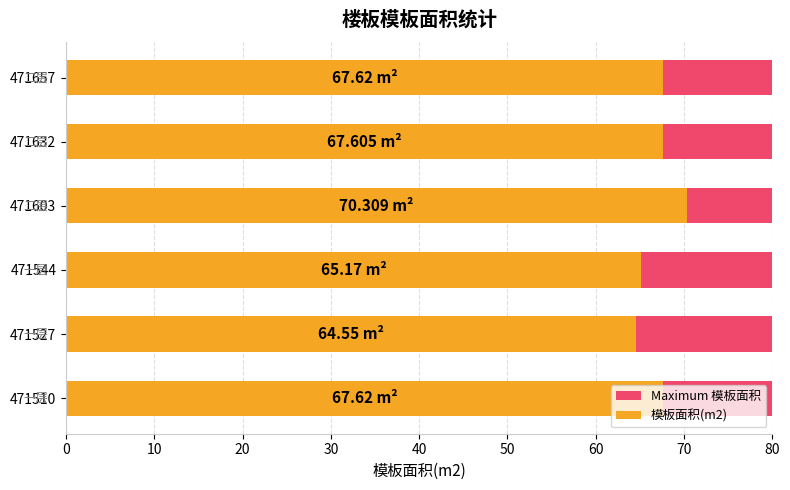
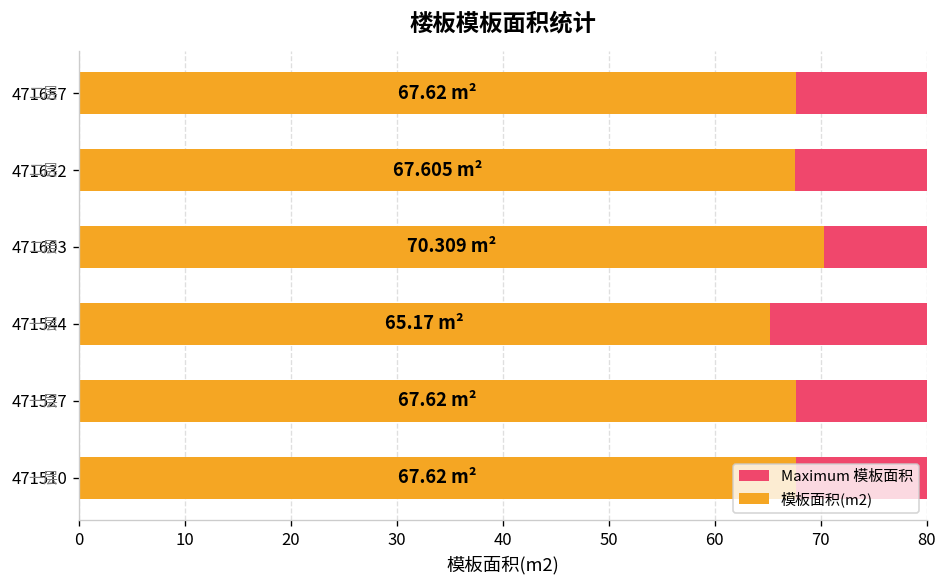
  {
    "Maximum 模板面积": {
      "471657": 80,
      "471632": 80,
      "471603": 80,
      "471544": 80,
      "471527": 80,
      "471510": 80
    },
    "模板面积(m2)": {
-     "471527": 64.55
+     "471527": 67.62
    }
  }
